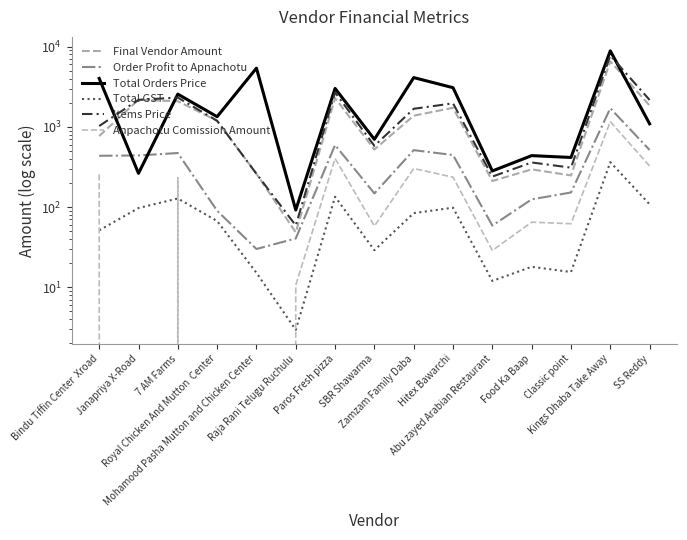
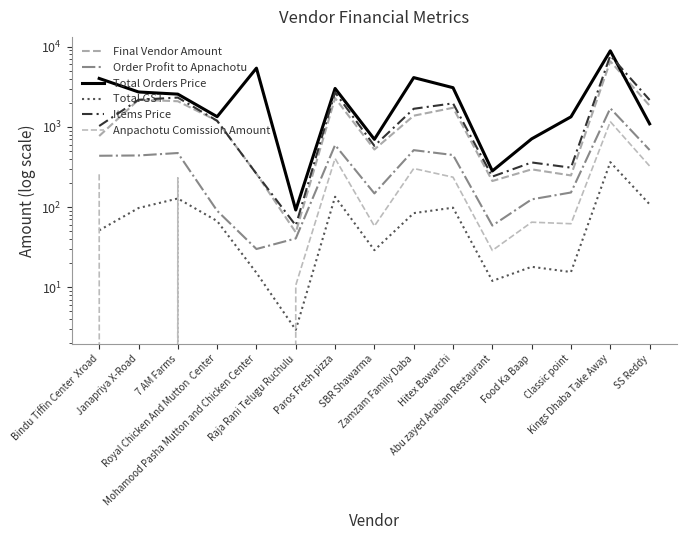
  {
    "Total Orders Price": {
      "Bindu Tiffin Center Xroad": 4000,
-     "Janapriya X-Road": 260,
+     "Janapriya X-Road": 2700,
      "7 AM Farms": 2600,
      "Royal Chicken And Mutton Center": 1300,
      "Mohamood Pasha Mutton and Chicken Center": 5000,
      "Raja Rani Telugu Ruchulu": 90,
      "Paros Fresh pizza": 3000,
      "SBR Shawarma": 700,
      "Zamzam Family Daba": 4000,
      "Hitex Bawarchi": 3100,
      "Abu zayed Arabian Restaurant": 280,
-     "Food Ka Baap": 400,
-     "Classic point": 400,
+     "Food Ka Baap": 700,
+     "Classic point": 1300,
      "Kings Dhaba Take Away": 9000,
      "SS Reddy": 1100
    }
  }
